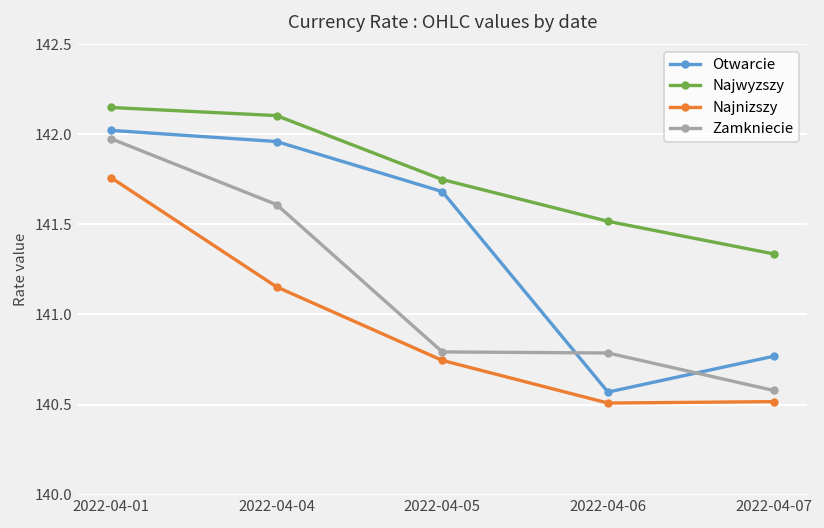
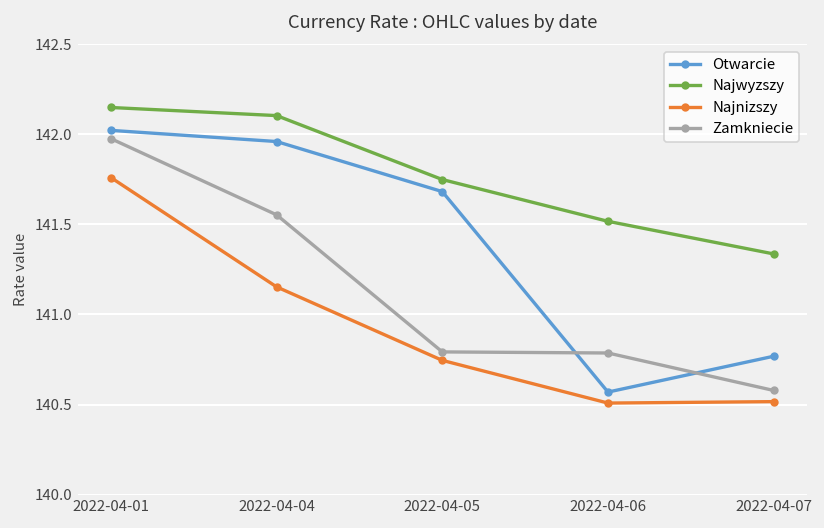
  {
    "Otwarcie": {
      "2022-04-01": 142.02,
      "2022-04-04": 141.96,
      "2022-04-05": 141.68,
      "2022-04-06": 140.57,
      "2022-04-07": 140.77
    },
    "Najwyzszy": {
      "2022-04-01": 142.15,
      "2022-04-04": 142.10,
      "2022-04-05": 141.75,
      "2022-04-06": 141.52,
      "2022-04-07": 141.34
    },
    "Najnizszy": {
      "2022-04-01": 141.76,
      "2022-04-04": 141.15,
      "2022-04-05": 140.75,
      "2022-04-06": 140.51,
      "2022-04-07": 140.52
    },
    "Zamkniecie": {
      "2022-04-01": 141.98,
-     "2022-04-04": 141.61,
+     "2022-04-04": 141.55,
      "2022-04-05": 140.79,
      "2022-04-06": 140.79,
      "2022-04-07": 140.58
    }
  }
